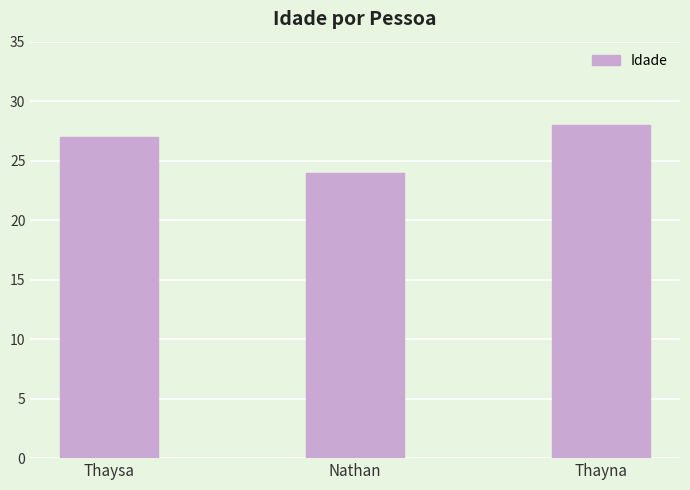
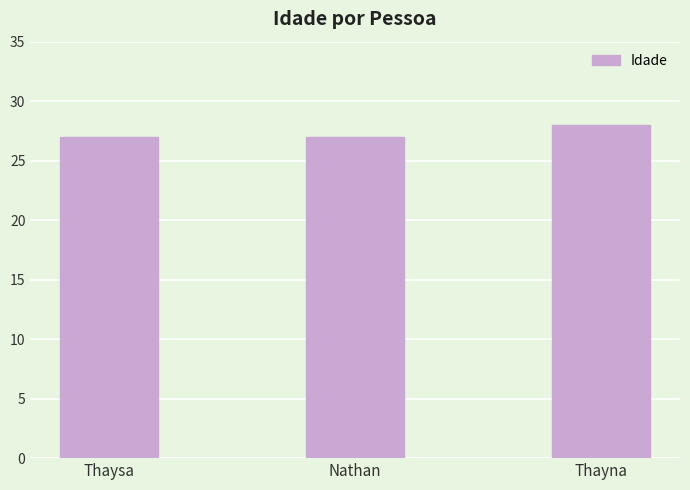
  {
    "Thaysa": 27,
-   "Nathan": 24,
+   "Nathan": 27,
    "Thayna": 28
  }
